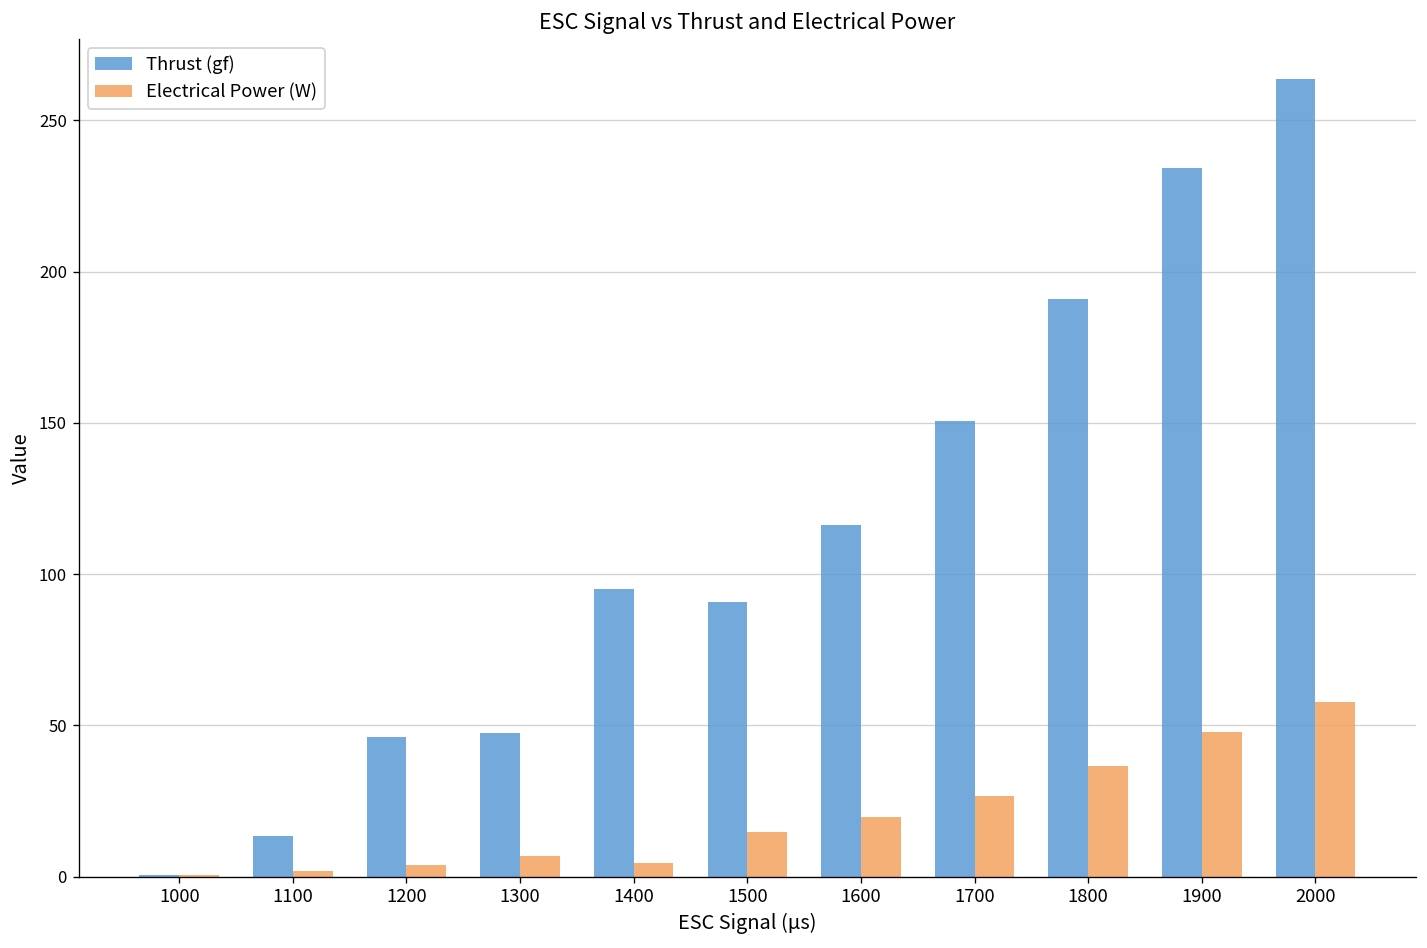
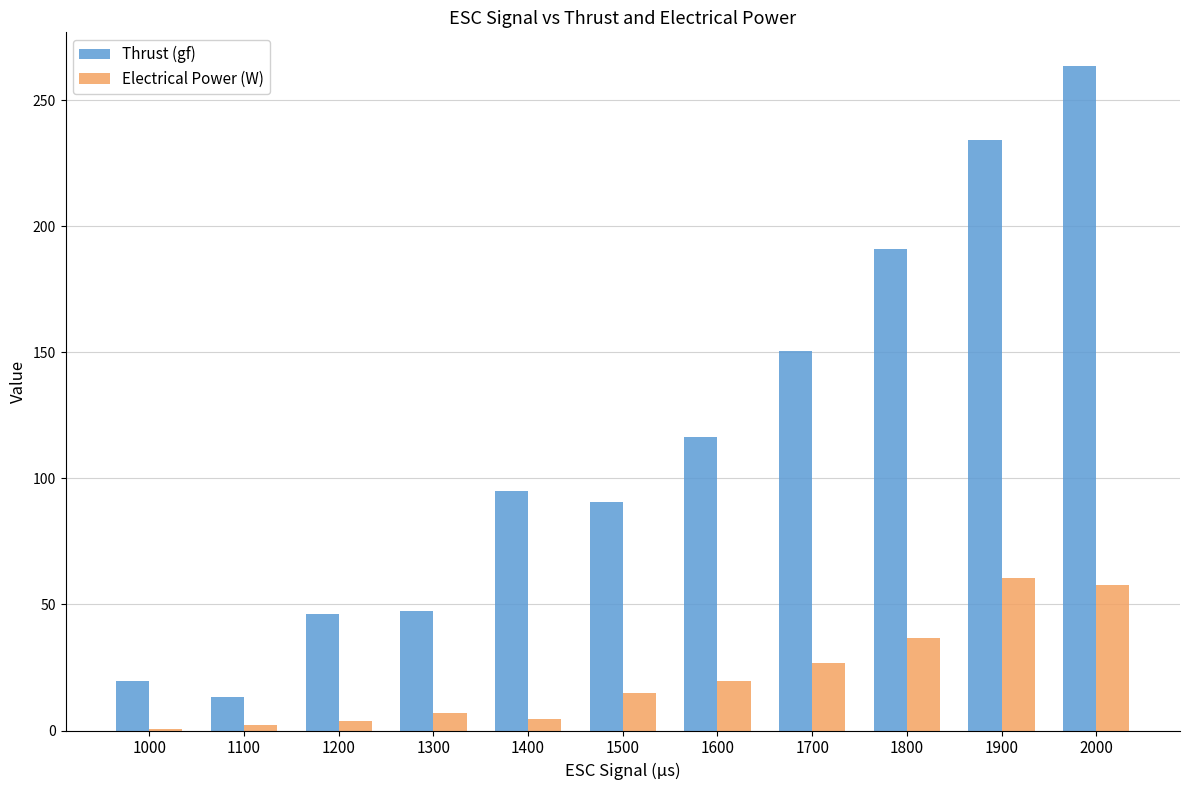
  {
    "Thrust (gf)": {
-     "1000": 0,
+     "1000": 20,
      "1100": 13,
      "1200": 46,
      "1300": 48,
      "1400": 95,
      "1500": 91,
      "1600": 116,
      "1700": 150,
      "1800": 191,
      "1900": 234,
      "2000": 264
    },
    "Electrical Power (W)": {
      "1100": 2,
      "1200": 4,
      "1300": 7,
      "1400": 4,
      "1500": 15,
      "1600": 20,
      "1700": 27,
      "1800": 37,
-     "1900": 48,
+     "1900": 60,
      "2000": 58
    }
  }
